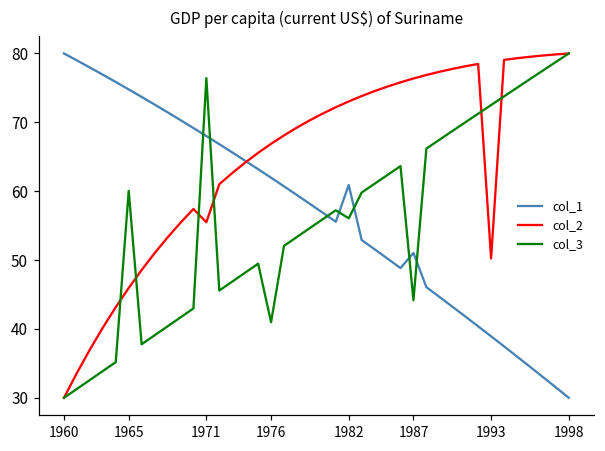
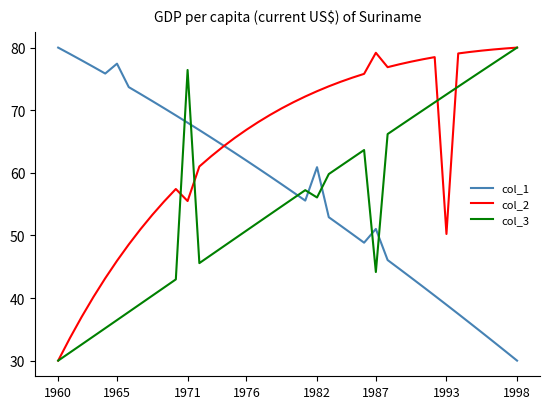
  {
    "col_1": {
      "1960": 80,
-     "1965": 75,
+     "1965": 77,
      "1971": 68,
      "1976": 62,
      "1982": 61,
      "1987": 51,
      "1993": 39,
      "1998": 30
    },
    "col_2": {
      "1965": 46,
      "1971": 55,
      "1976": 67,
      "1982": 73,
-     "1987": 76,
+     "1987": 79,
      "1993": 50
    },
    "col_3": {
-     "1965": 60,
+     "1965": 36,
      "1971": 76,
-     "1976": 41,
+     "1976": 51,
      "1982": 56,
      "1987": 44,
      "1993": 73
    }
  }
